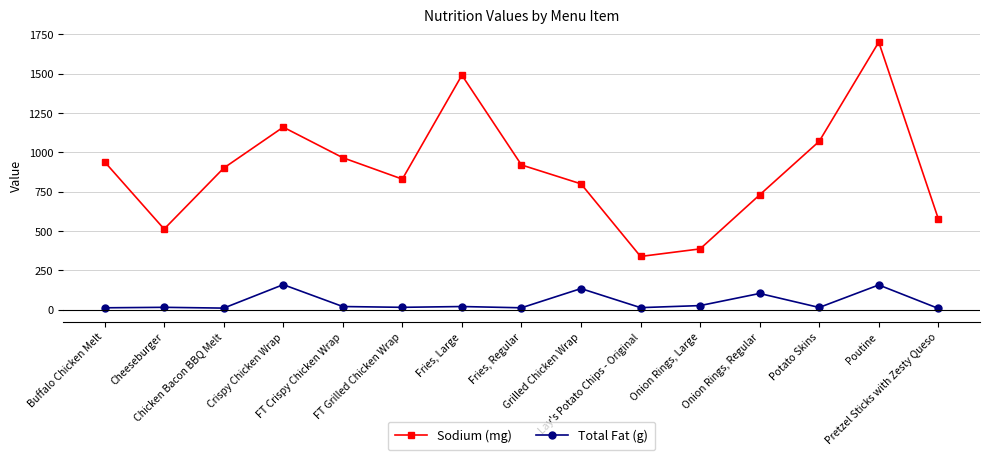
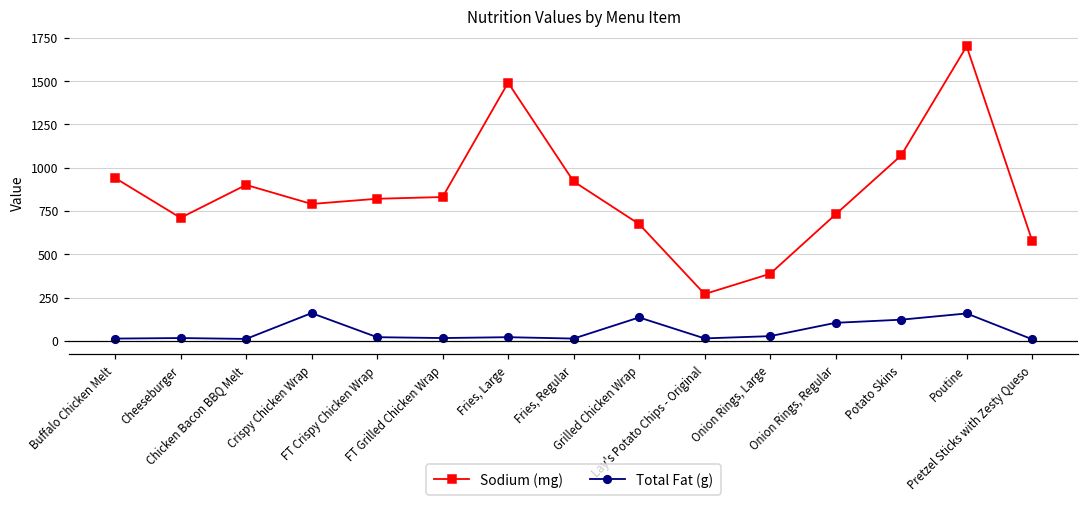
  {
    "Sodium (mg)": {
      "Buffalo Chicken Melt": 940,
-     "Cheeseburger": 510,
+     "Cheeseburger": 710,
      "Chicken Bacon BBQ Melt": 900,
-     "Crispy Chicken Wrap": 1160,
-     "FT Crispy Chicken Wrap": 970,
+     "Crispy Chicken Wrap": 790,
+     "FT Crispy Chicken Wrap": 820,
      "FT Grilled Chicken Wrap": 830,
      "Fries, Large": 1490,
      "Fries, Regular": 920,
-     "Grilled Chicken Wrap": 800,
-     "Lay's Potato Chips - Original": 340,
+     "Grilled Chicken Wrap": 670,
+     "Lay's Potato Chips - Original": 270,
      "Onion Rings, Large": 390,
      "Onion Rings, Regular": 730,
      "Potato Skins": 1070,
      "Poutine": 1700,
      "Pretzel Sticks with Zesty Queso": 580
    },
    "Total Fat (g)": {
      "Buffalo Chicken Melt": 10,
      "Cheeseburger": 20,
      "Chicken Bacon BBQ Melt": 10,
      "Crispy Chicken Wrap": 160,
      "FT Crispy Chicken Wrap": 20,
      "FT Grilled Chicken Wrap": 20,
      "Fries, Large": 20,
      "Fries, Regular": 10,
      "Grilled Chicken Wrap": 140,
      "Lay's Potato Chips - Original": 10,
      "Onion Rings, Large": 30,
      "Onion Rings, Regular": 100,
-     "Potato Skins": 20,
+     "Potato Skins": 120,
      "Poutine": 160,
      "Pretzel Sticks with Zesty Queso": 10
    }
  }
